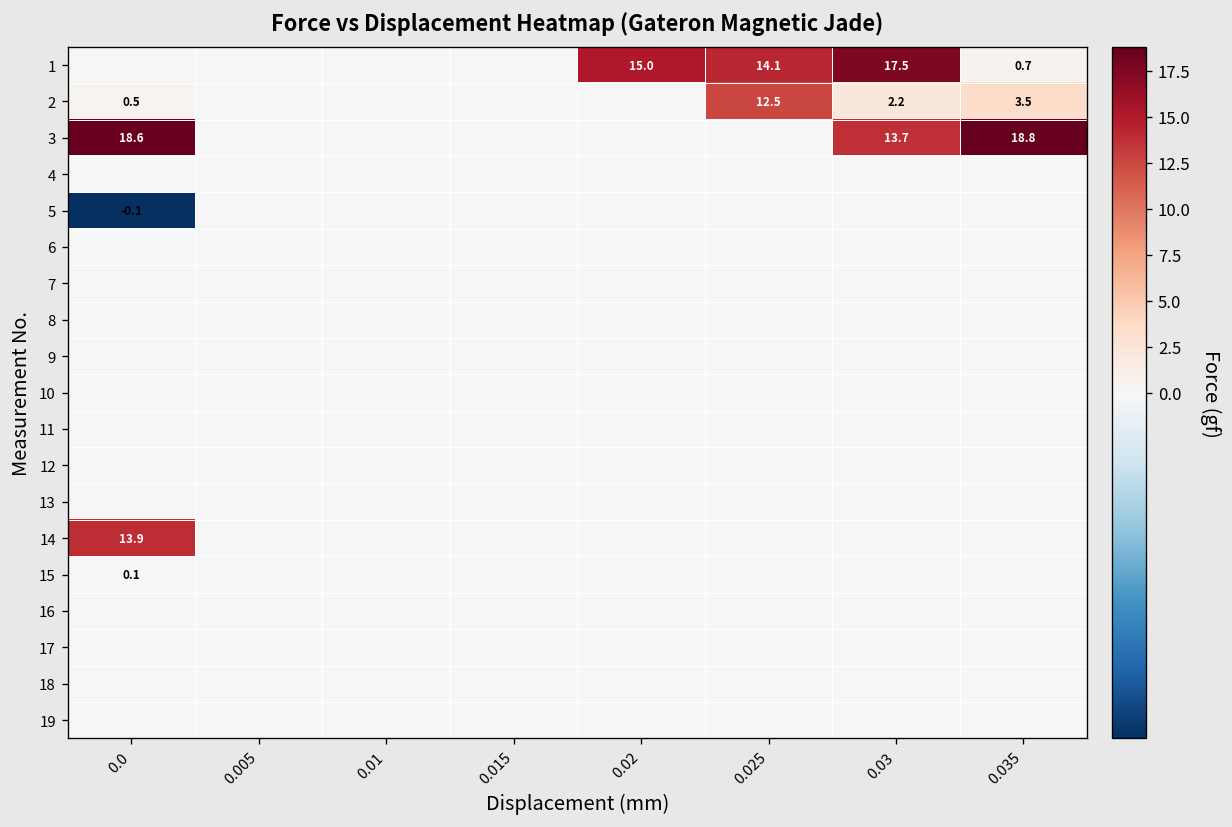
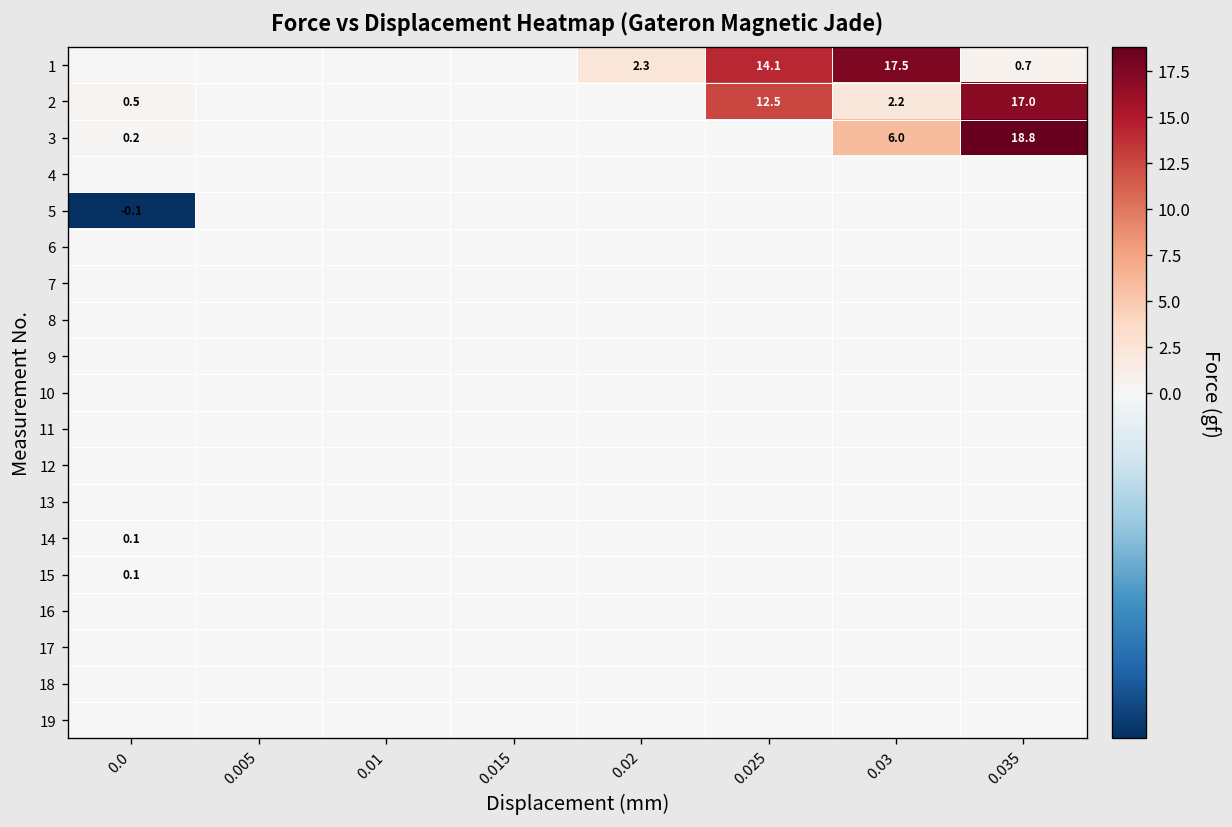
  {
    "1": {
-     "0.02": 15.0,
+     "0.02": 2.3,
      "0.025": 14.1,
      "0.03": 17.5,
      "0.035": 0.7
    },
    "2": {
      "0.0": 0.5,
      "0.025": 12.5,
      "0.03": 2.2,
-     "0.035": 3.5
+     "0.035": 17.0
    },
    "3": {
-     "0.0": 18.6,
-     "0.03": 13.7,
+     "0.0": 0.2,
+     "0.03": 6.0,
      "0.035": 18.8
    },
    "5": {
      "0.0": -0.1
    },
    "14": {
-     "0.0": 13.9
+     "0.0": 0.1
    },
    "15": {
      "0.0": 0.1
    }
  }
